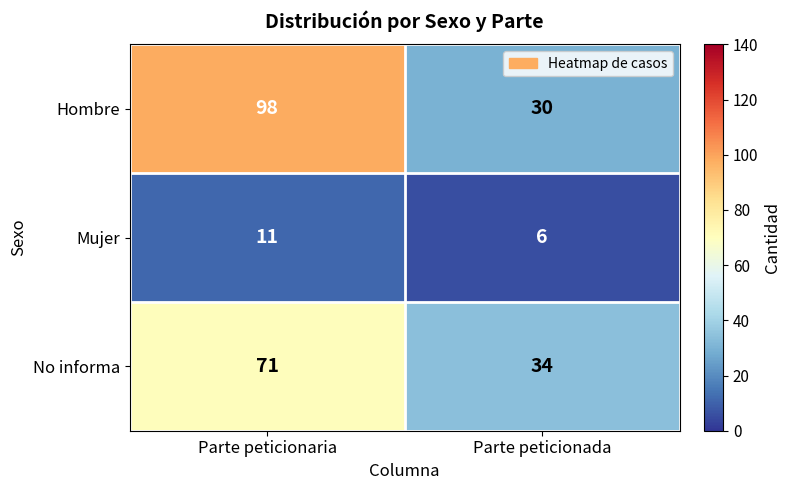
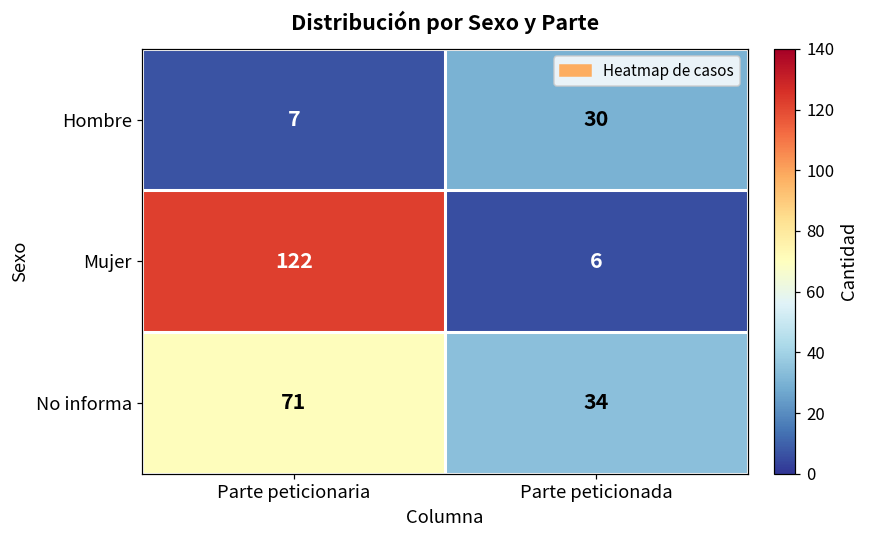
  {
    "Hombre": {
-     "Parte peticionaria": 98,
+     "Parte peticionaria": 7,
      "Parte peticionada": 30
    },
    "Mujer": {
-     "Parte peticionaria": 11,
+     "Parte peticionaria": 122,
      "Parte peticionada": 6
    },
    "No informa": {
      "Parte peticionaria": 71,
      "Parte peticionada": 34
    }
  }
